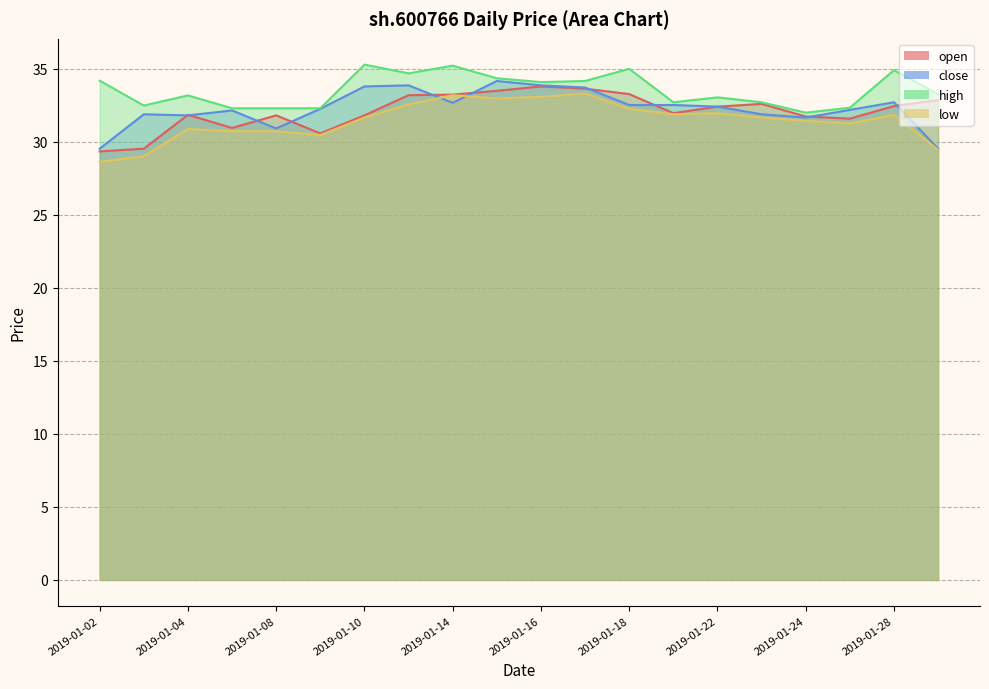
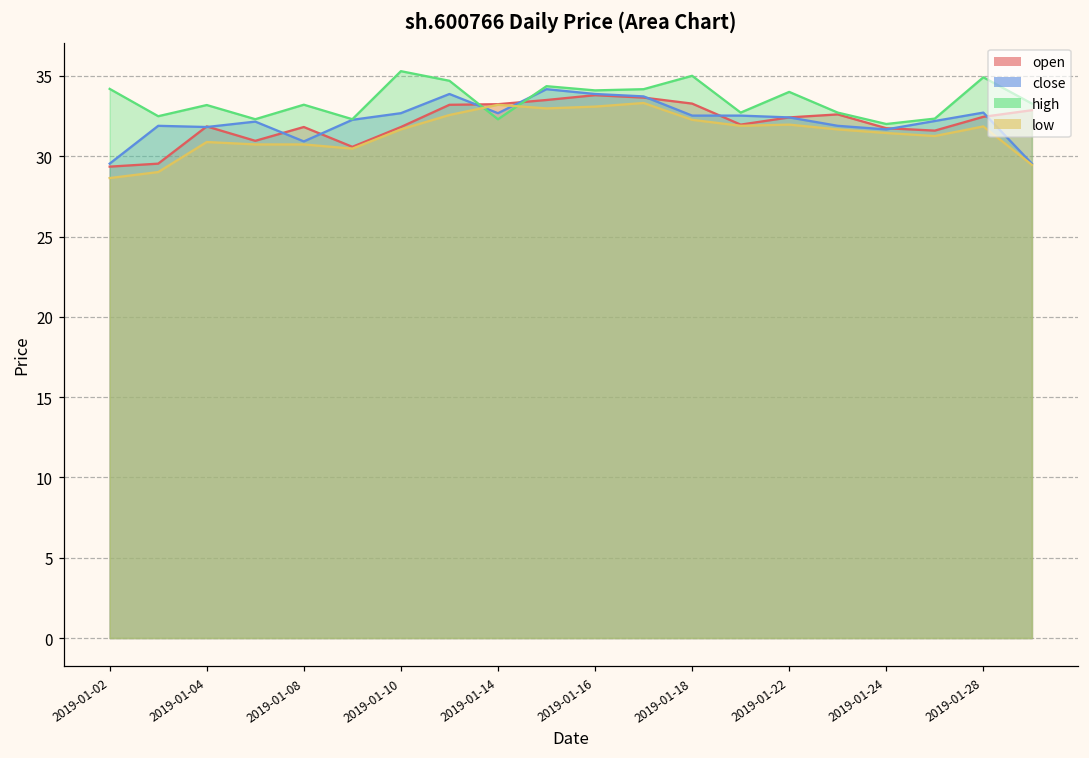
  {
    "close": {
      "2019-01-02": 29.5,
      "2019-01-08": 30.9,
-     "2019-01-10": 33.8,
+     "2019-01-10": 32.7,
      "2019-01-14": 32.7,
      "2019-01-18": 32.5,
      "2019-01-28": 32.7
    },
    "high": {
      "2019-01-02": 34.2,
      "2019-01-04": 33.2,
-     "2019-01-08": 32.3,
+     "2019-01-08": 33.2,
      "2019-01-10": 35.3,
-     "2019-01-14": 35.2,
+     "2019-01-14": 32.3,
      "2019-01-16": 34.1,
      "2019-01-18": 35.0,
-     "2019-01-22": 33.1,
+     "2019-01-22": 34.0,
      "2019-01-24": 32.0,
      "2019-01-28": 34.9
    }
  }
